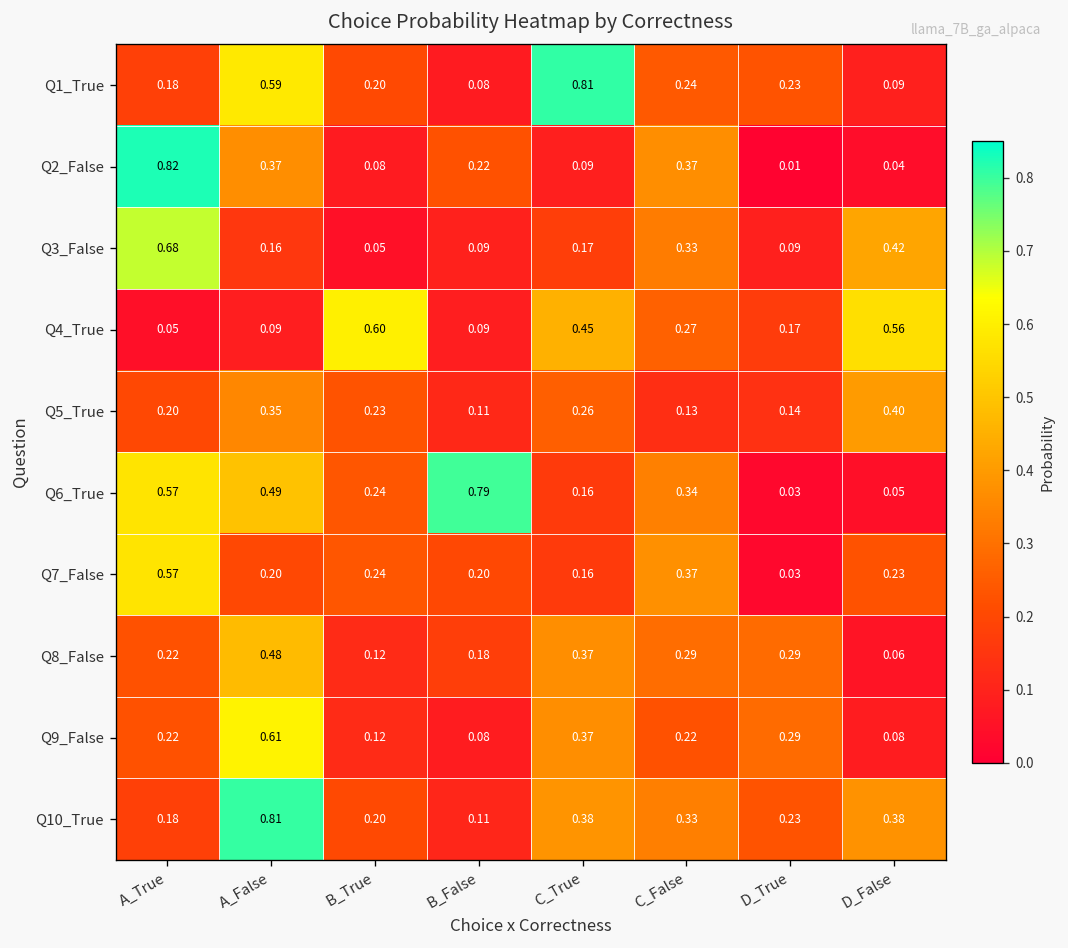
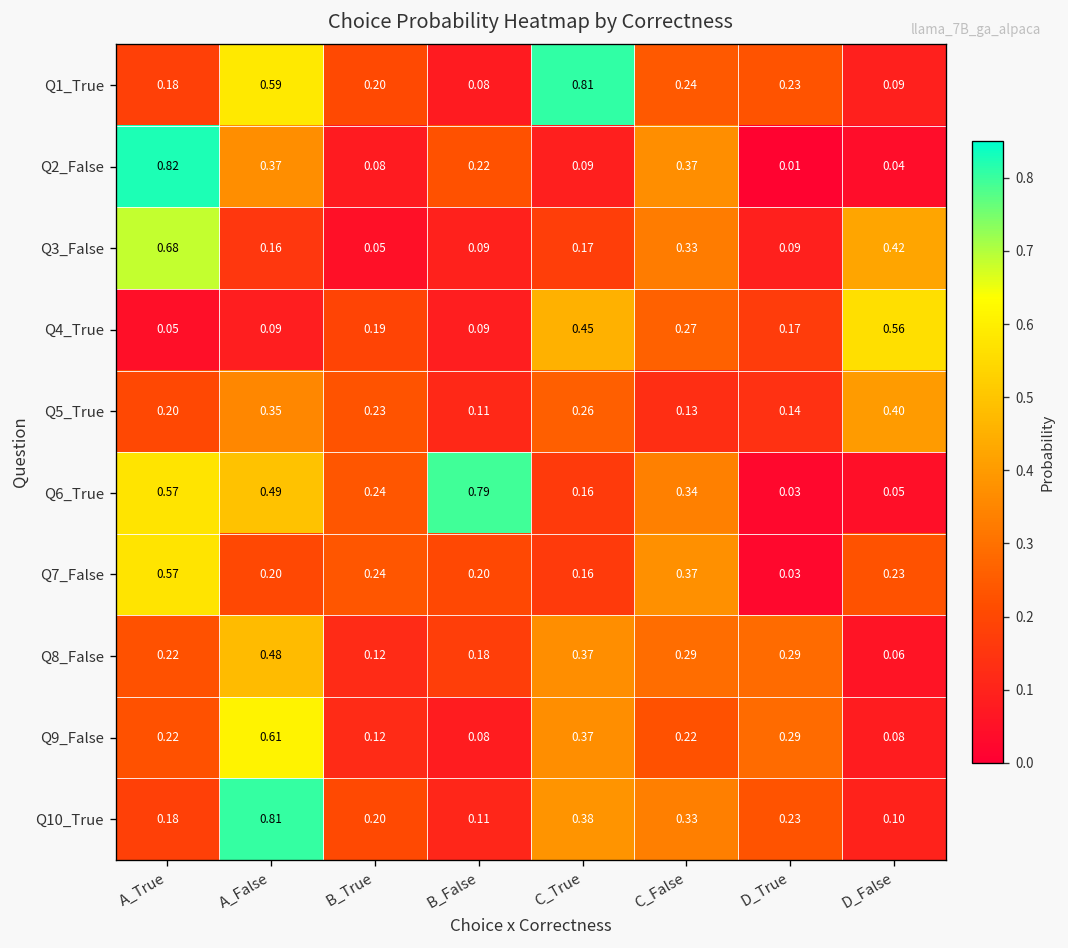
  {
    "Q1_True": {
      "A_True": 0.18,
      "A_False": 0.59,
      "B_True": 0.20,
      "B_False": 0.08,
      "C_True": 0.81,
      "C_False": 0.24,
      "D_True": 0.23,
      "D_False": 0.09
    },
    "Q2_False": {
      "A_True": 0.82,
      "A_False": 0.37,
      "B_True": 0.08,
      "B_False": 0.22,
      "C_True": 0.09,
      "C_False": 0.37,
      "D_True": 0.01,
      "D_False": 0.04
    },
    "Q3_False": {
      "A_True": 0.68,
      "A_False": 0.16,
      "B_True": 0.05,
      "B_False": 0.09,
      "C_True": 0.17,
      "C_False": 0.33,
      "D_True": 0.09,
      "D_False": 0.42
    },
    "Q4_True": {
      "A_True": 0.05,
      "A_False": 0.09,
-     "B_True": 0.60,
+     "B_True": 0.19,
      "B_False": 0.09,
      "C_True": 0.45,
      "C_False": 0.27,
      "D_True": 0.17,
      "D_False": 0.56
    },
    "Q5_True": {
      "A_True": 0.20,
      "A_False": 0.35,
      "B_True": 0.23,
      "B_False": 0.11,
      "C_True": 0.26,
      "C_False": 0.13,
      "D_True": 0.14,
      "D_False": 0.40
    },
    "Q6_True": {
      "A_True": 0.57,
      "A_False": 0.49,
      "B_True": 0.24,
      "B_False": 0.79,
      "C_True": 0.16,
      "C_False": 0.34,
      "D_True": 0.03,
      "D_False": 0.05
    },
    "Q7_False": {
      "A_True": 0.57,
      "A_False": 0.20,
      "B_True": 0.24,
      "B_False": 0.20,
      "C_True": 0.16,
      "C_False": 0.37,
      "D_True": 0.03,
      "D_False": 0.23
    },
    "Q8_False": {
      "A_True": 0.22,
      "A_False": 0.48,
      "B_True": 0.12,
      "B_False": 0.18,
      "C_True": 0.37,
      "C_False": 0.29,
      "D_True": 0.29,
      "D_False": 0.06
    },
    "Q9_False": {
      "A_True": 0.22,
      "A_False": 0.61,
      "B_True": 0.12,
      "B_False": 0.08,
      "C_True": 0.37,
      "C_False": 0.22,
      "D_True": 0.29,
      "D_False": 0.08
    },
    "Q10_True": {
      "A_True": 0.18,
      "A_False": 0.81,
      "B_True": 0.20,
      "B_False": 0.11,
      "C_True": 0.38,
      "C_False": 0.33,
      "D_True": 0.23,
-     "D_False": 0.38
+     "D_False": 0.10
    }
  }
